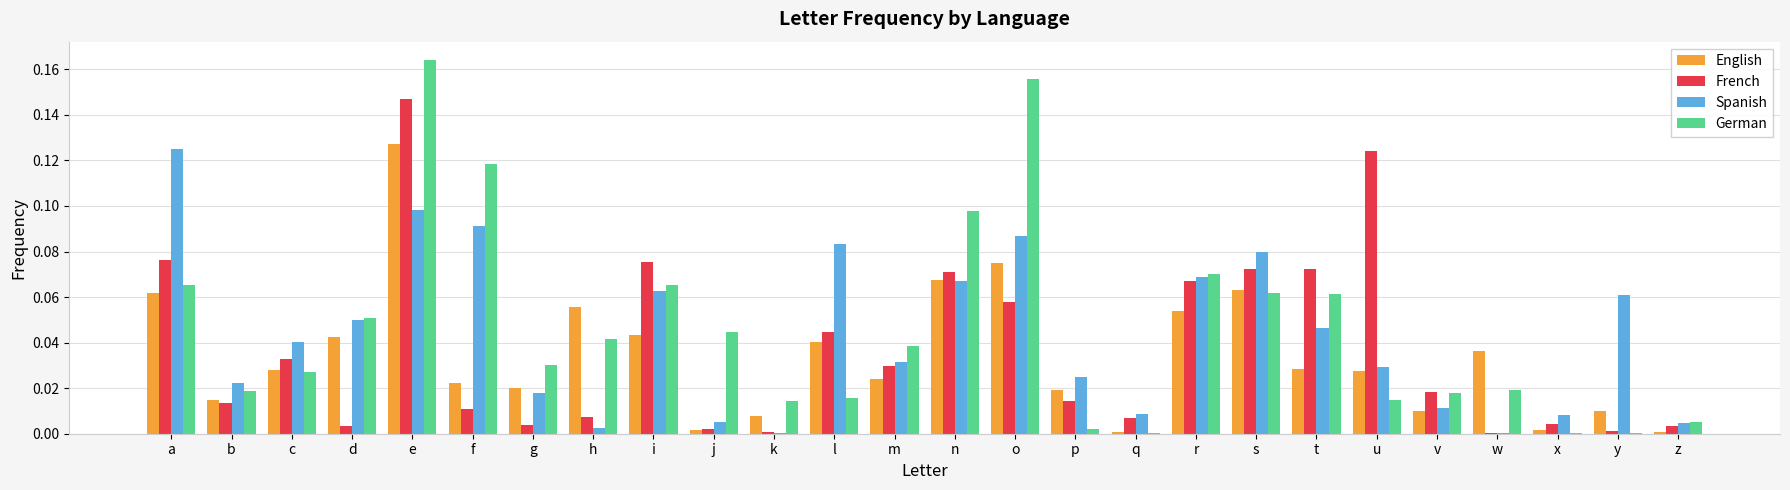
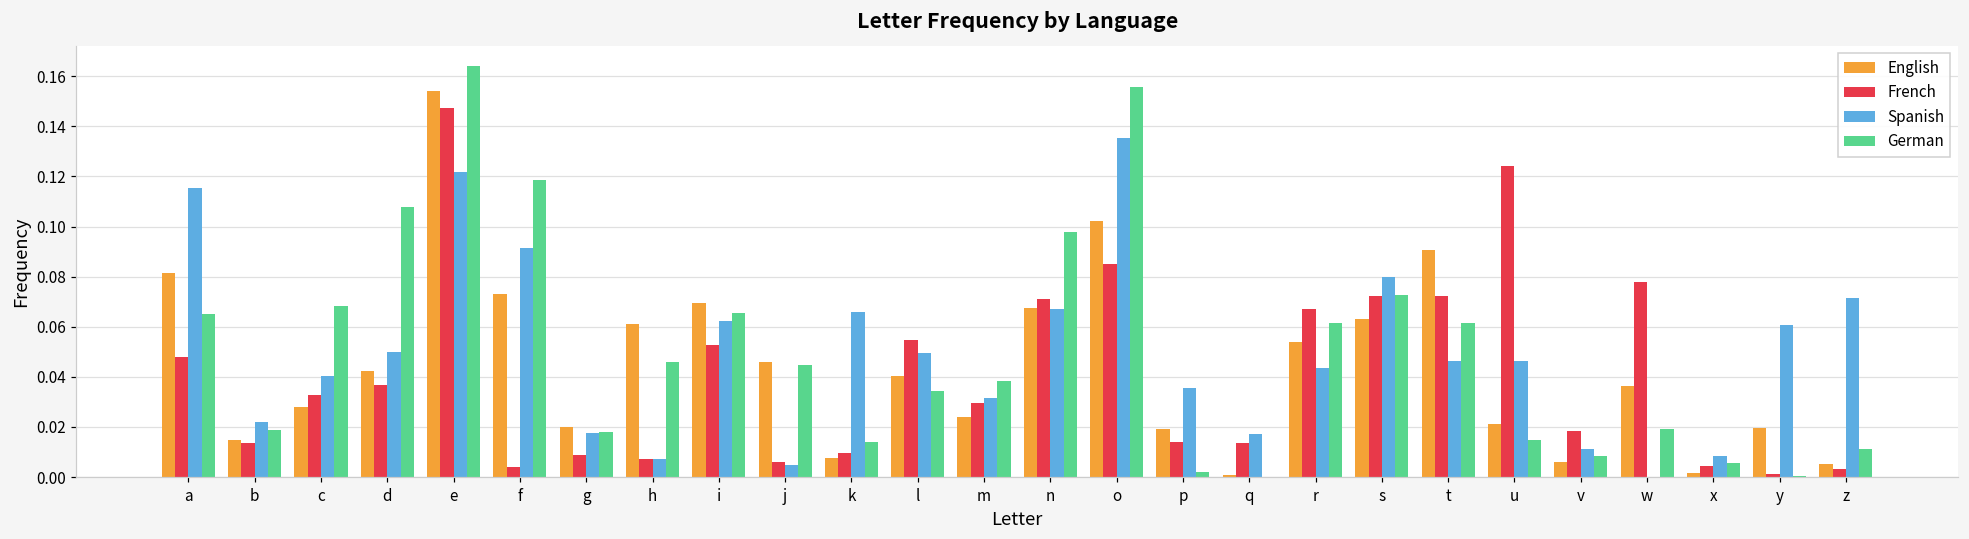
  {
    "English": {
-     "a": 0.062,
+     "a": 0.082,
      "b": 0.015,
      "c": 0.028,
      "d": 0.043,
-     "e": 0.127,
-     "f": 0.022,
+     "e": 0.154,
+     "f": 0.073,
      "g": 0.020,
-     "h": 0.056,
-     "i": 0.043,
-     "j": 0.002,
+     "h": 0.061,
+     "i": 0.070,
+     "j": 0.046,
      "k": 0.008,
      "l": 0.040,
      "m": 0.024,
      "n": 0.067,
-     "o": 0.075,
+     "o": 0.102,
      "p": 0.019,
      "r": 0.054,
      "s": 0.063,
-     "t": 0.028,
-     "u": 0.028,
-     "v": 0.010,
+     "t": 0.091,
+     "u": 0.021,
+     "v": 0.006,
      "w": 0.036,
      "x": 0.002,
-     "y": 0.010,
-     "z": 0.001
+     "y": 0.020,
+     "z": 0.005
    },
    "French": {
-     "a": 0.076,
+     "a": 0.048,
      "b": 0.013,
      "c": 0.033,
-     "d": 0.003,
+     "d": 0.037,
      "e": 0.147,
-     "f": 0.011,
-     "g": 0.004,
+     "f": 0.004,
+     "g": 0.009,
      "h": 0.007,
-     "i": 0.075,
-     "j": 0.002,
-     "k": 0.001,
-     "l": 0.045,
+     "i": 0.053,
+     "j": 0.006,
+     "k": 0.010,
+     "l": 0.055,
      "m": 0.030,
      "n": 0.071,
-     "o": 0.058,
+     "o": 0.085,
      "p": 0.014,
-     "q": 0.007,
+     "q": 0.014,
      "r": 0.067,
      "s": 0.072,
      "t": 0.072,
      "u": 0.124,
      "v": 0.018,
-     "w": 0.000,
+     "w": 0.078,
      "x": 0.004,
      "y": 0.001,
      "z": 0.003
    },
    "Spanish": {
-     "a": 0.125,
+     "a": 0.115,
      "b": 0.022,
      "c": 0.040,
      "d": 0.050,
-     "e": 0.098,
+     "e": 0.122,
      "f": 0.091,
      "g": 0.018,
-     "h": 0.003,
+     "h": 0.007,
      "i": 0.062,
      "j": 0.005,
-     "k": 0.000,
-     "l": 0.083,
+     "k": 0.066,
+     "l": 0.050,
      "m": 0.032,
      "n": 0.067,
-     "o": 0.087,
-     "p": 0.025,
-     "q": 0.009,
-     "r": 0.069,
+     "o": 0.135,
+     "p": 0.036,
+     "q": 0.017,
+     "r": 0.043,
      "s": 0.080,
      "t": 0.046,
-     "u": 0.029,
+     "u": 0.046,
      "v": 0.011,
      "x": 0.008,
      "y": 0.061,
-     "z": 0.005
+     "z": 0.072
    },
    "German": {
      "a": 0.065,
      "b": 0.019,
-     "c": 0.027,
-     "d": 0.051,
+     "c": 0.068,
+     "d": 0.108,
      "e": 0.164,
      "f": 0.118,
-     "g": 0.030,
-     "h": 0.042,
+     "g": 0.018,
+     "h": 0.046,
      "i": 0.066,
      "j": 0.045,
      "k": 0.014,
-     "l": 0.016,
+     "l": 0.034,
      "m": 0.038,
      "n": 0.098,
      "o": 0.156,
      "p": 0.002,
-     "r": 0.070,
-     "s": 0.062,
+     "r": 0.061,
+     "s": 0.073,
      "t": 0.062,
      "u": 0.015,
-     "v": 0.018,
+     "v": 0.008,
      "w": 0.019,
-     "x": 0.000,
-     "z": 0.005
+     "x": 0.006,
+     "z": 0.011
    }
  }
